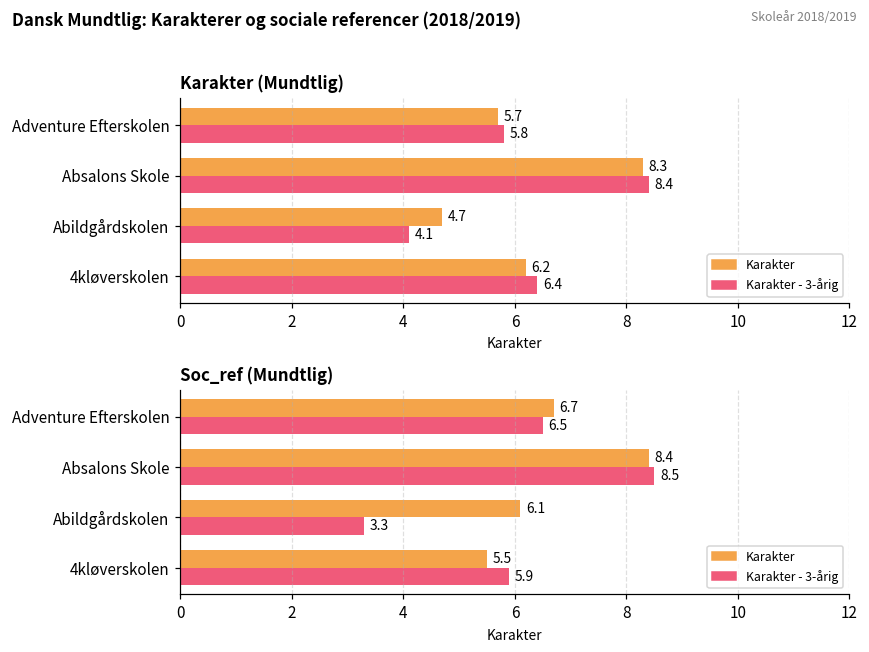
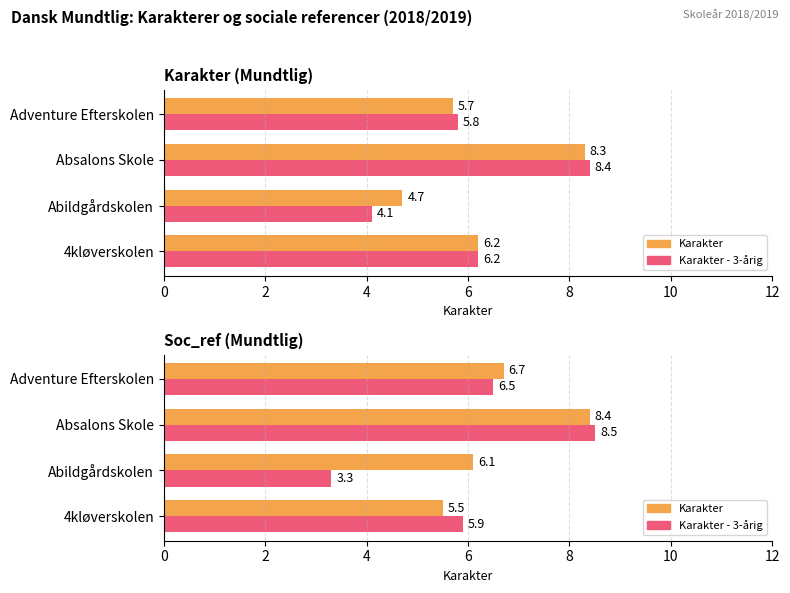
  {
    "Karakter (Mundtlig)": {
      "Karakter": {
        "Adventure Efterskolen": 5.7,
        "Absalons Skole": 8.3,
        "Abildgårdskolen": 4.7,
        "4kløverskolen": 6.2
      },
      "Karakter - 3-årig": {
        "Adventure Efterskolen": 5.8,
        "Absalons Skole": 8.4,
        "Abildgårdskolen": 4.1,
-       "4kløverskolen": 6.4
+       "4kløverskolen": 6.2
      }
    },
    "Soc_ref (Mundtlig)": {
      "Karakter": {
        "Adventure Efterskolen": 6.7,
        "Absalons Skole": 8.4,
        "Abildgårdskolen": 6.1,
        "4kløverskolen": 5.5
      },
      "Karakter - 3-årig": {
        "Adventure Efterskolen": 6.5,
        "Absalons Skole": 8.5,
        "Abildgårdskolen": 3.3,
        "4kløverskolen": 5.9
      }
    }
  }
